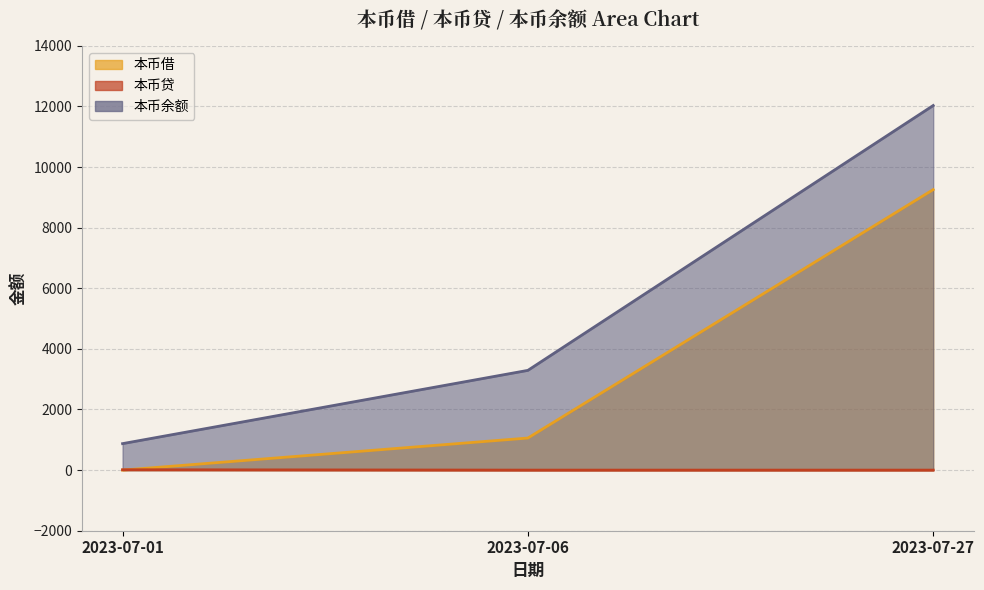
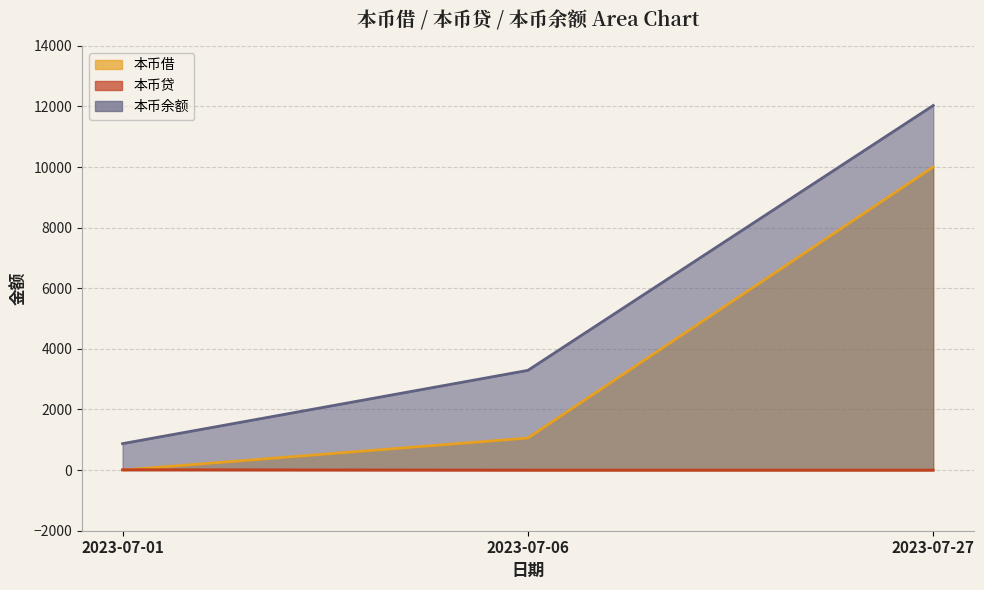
  {
    "本币借": {
      "2023-07-06": 1100,
-     "2023-07-27": 9300
+     "2023-07-27": 10000
    },
    "本币贷": {
      "2023-07-06": 0,
      "2023-07-27": 0
    },
    "本币余额": {
      "2023-07-01": 900,
      "2023-07-06": 3300,
      "2023-07-27": 12000
    }
  }
